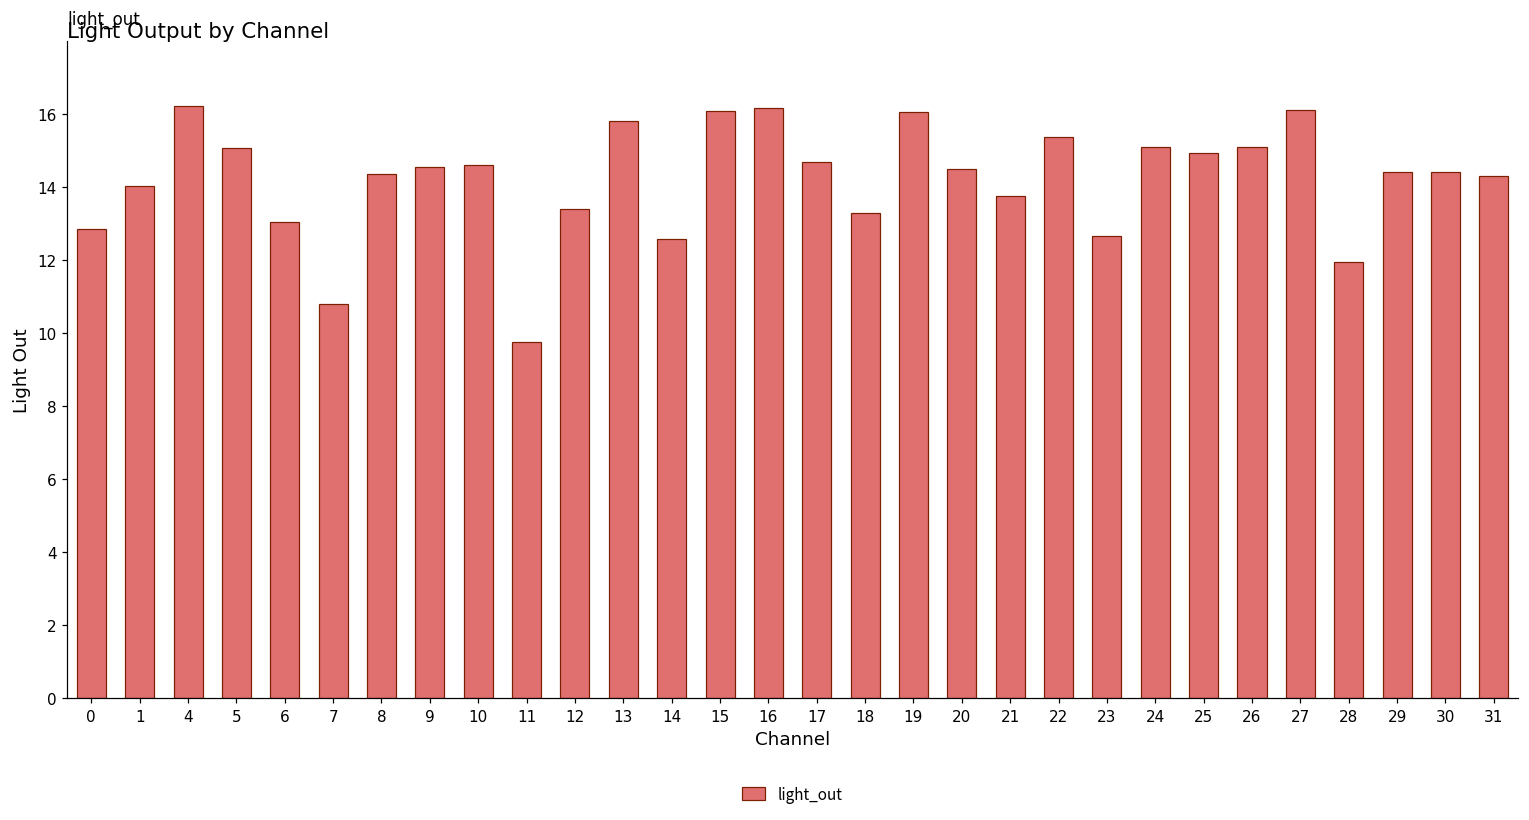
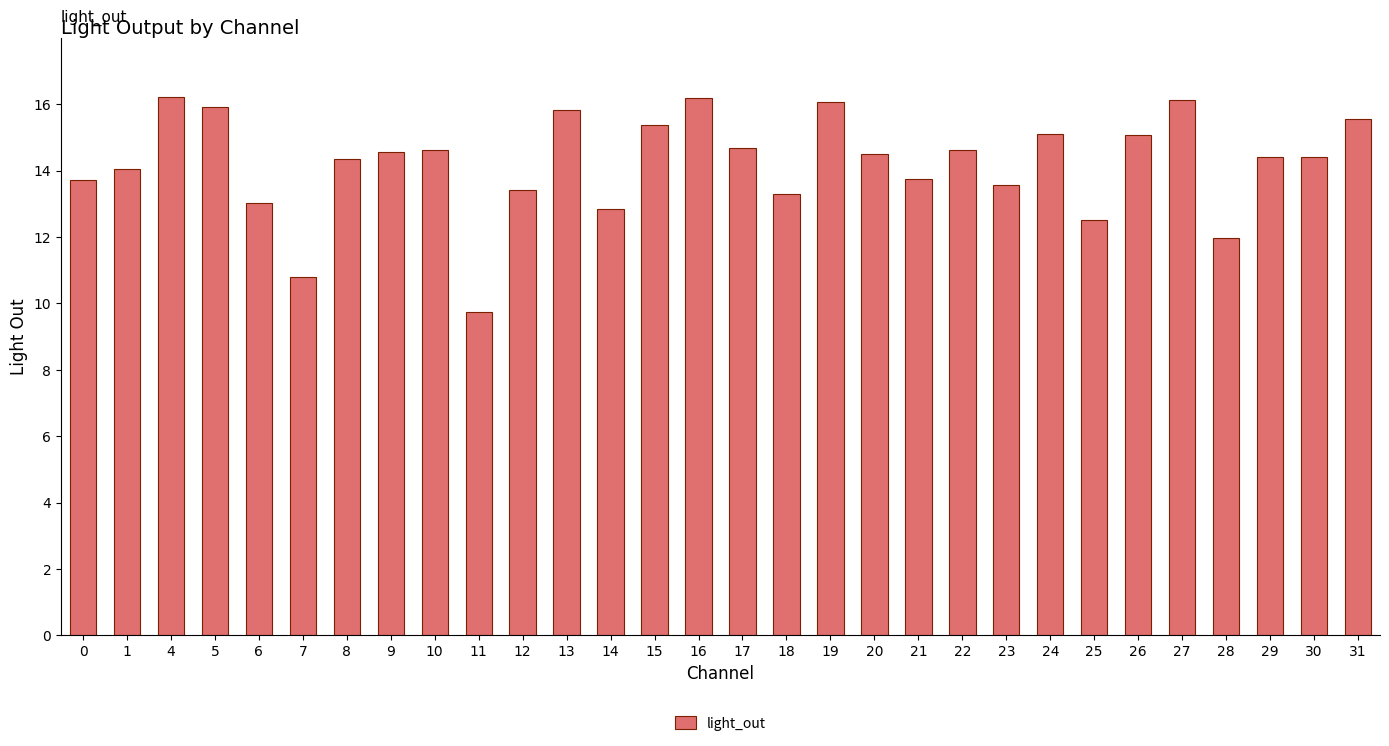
  {
-   "0": 12.9,
+   "0": 13.7,
    "1": 14.0,
    "4": 16.2,
-   "5": 15.1,
+   "5": 15.9,
    "6": 13.0,
    "7": 10.8,
    "8": 14.4,
    "9": 14.5,
    "10": 14.6,
    "11": 9.8,
    "12": 13.4,
    "13": 15.8,
-   "14": 12.6,
-   "15": 16.1,
+   "14": 12.8,
+   "15": 15.4,
    "16": 16.2,
    "17": 14.7,
    "18": 13.3,
    "19": 16.1,
    "20": 14.5,
    "21": 13.8,
-   "22": 15.4,
-   "23": 12.7,
+   "22": 14.6,
+   "23": 13.6,
    "24": 15.1,
-   "25": 14.9,
+   "25": 12.5,
    "26": 15.1,
    "27": 16.1,
    "28": 12.0,
    "29": 14.4,
    "30": 14.4,
-   "31": 14.3
+   "31": 15.5
  }
